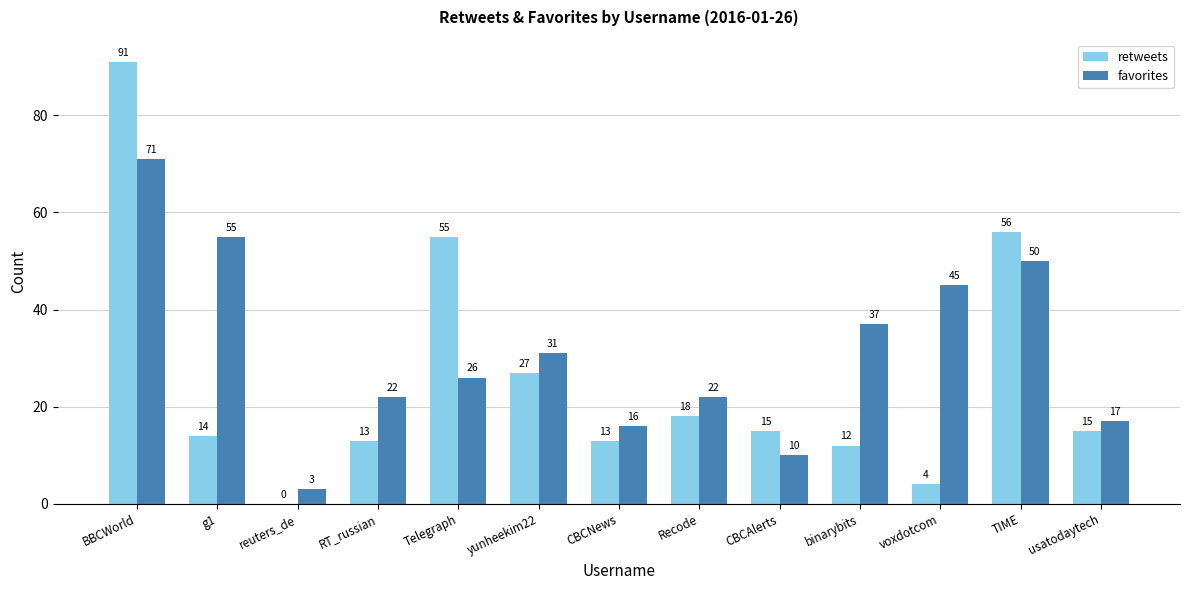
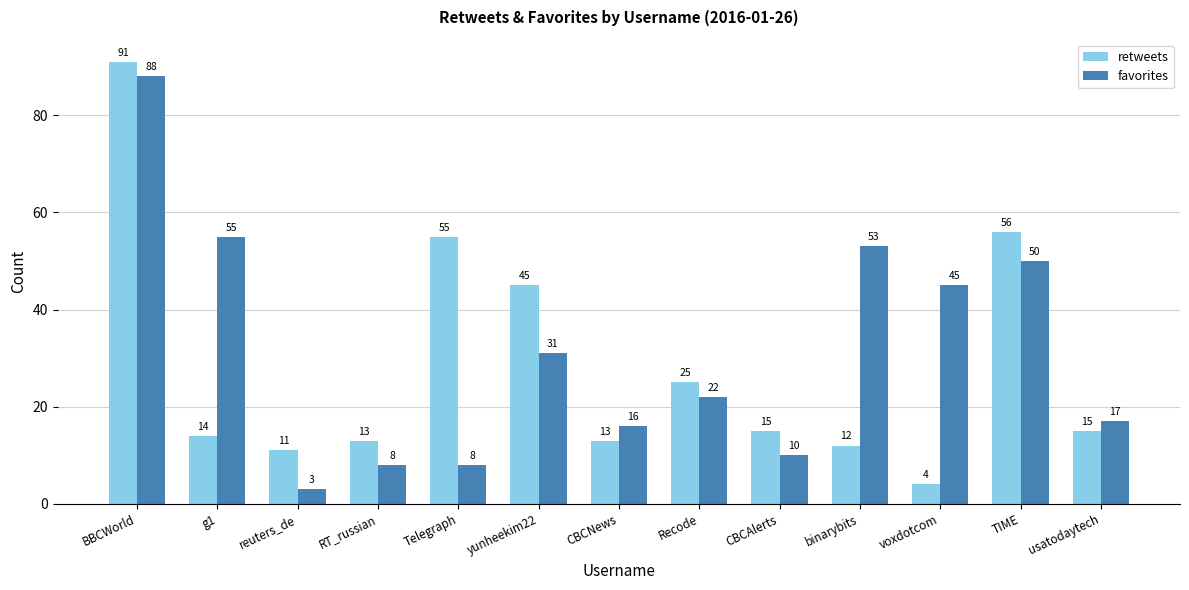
  {
    "retweets": {
      "BBCWorld": 91,
      "g1": 14,
-     "reuters_de": 0,
+     "reuters_de": 11,
      "RT_russian": 13,
      "Telegraph": 55,
-     "yunheekim22": 27,
+     "yunheekim22": 45,
      "CBCNews": 13,
-     "Recode": 18,
+     "Recode": 25,
      "CBCAlerts": 15,
      "binarybits": 12,
      "voxdotcom": 4,
      "TIME": 56,
      "usatodaytech": 15
    },
    "favorites": {
-     "BBCWorld": 71,
+     "BBCWorld": 88,
      "g1": 55,
      "reuters_de": 3,
-     "RT_russian": 22,
-     "Telegraph": 26,
+     "RT_russian": 8,
+     "Telegraph": 8,
      "yunheekim22": 31,
      "CBCNews": 16,
      "Recode": 22,
      "CBCAlerts": 10,
-     "binarybits": 37,
+     "binarybits": 53,
      "voxdotcom": 45,
      "TIME": 50,
      "usatodaytech": 17
    }
  }
